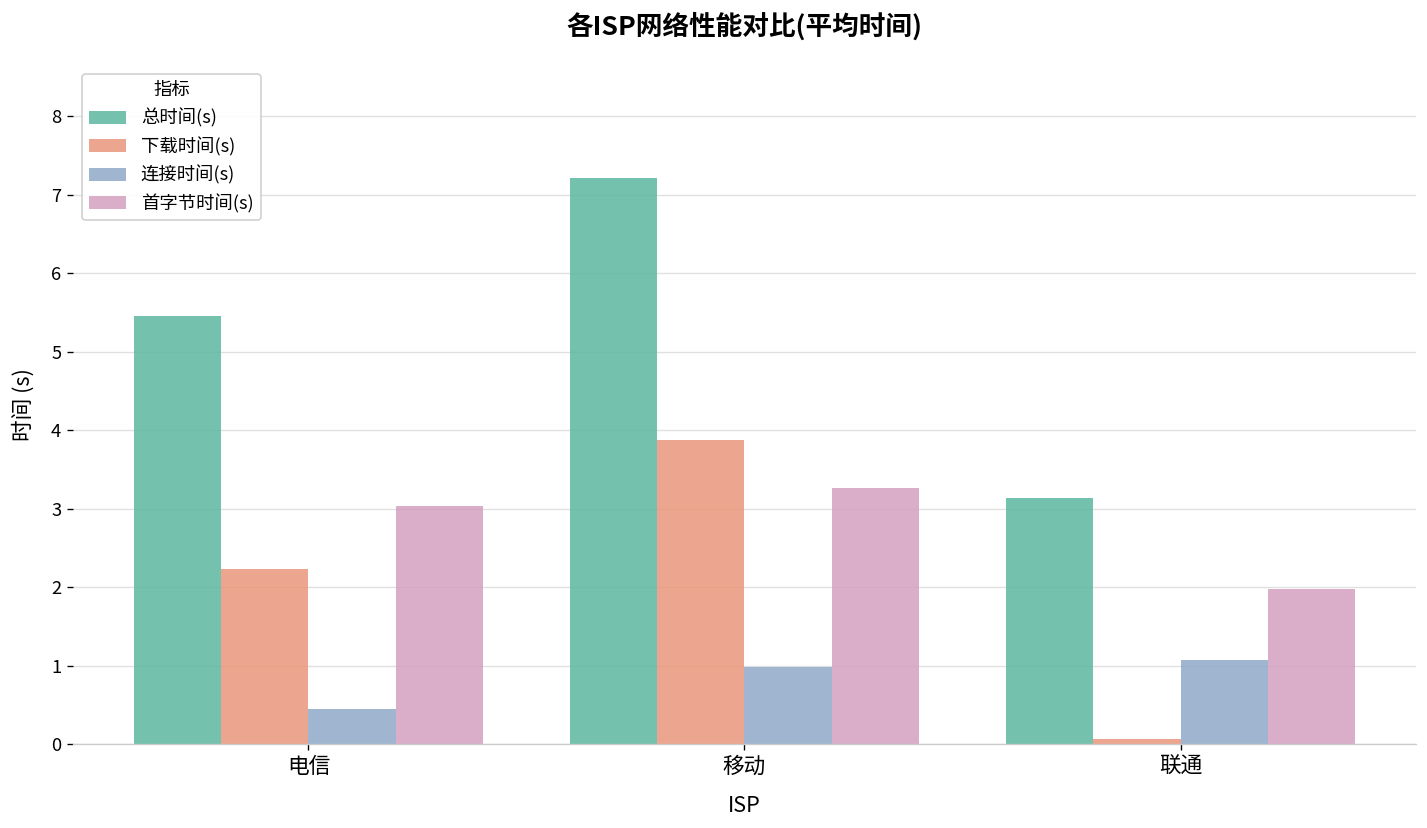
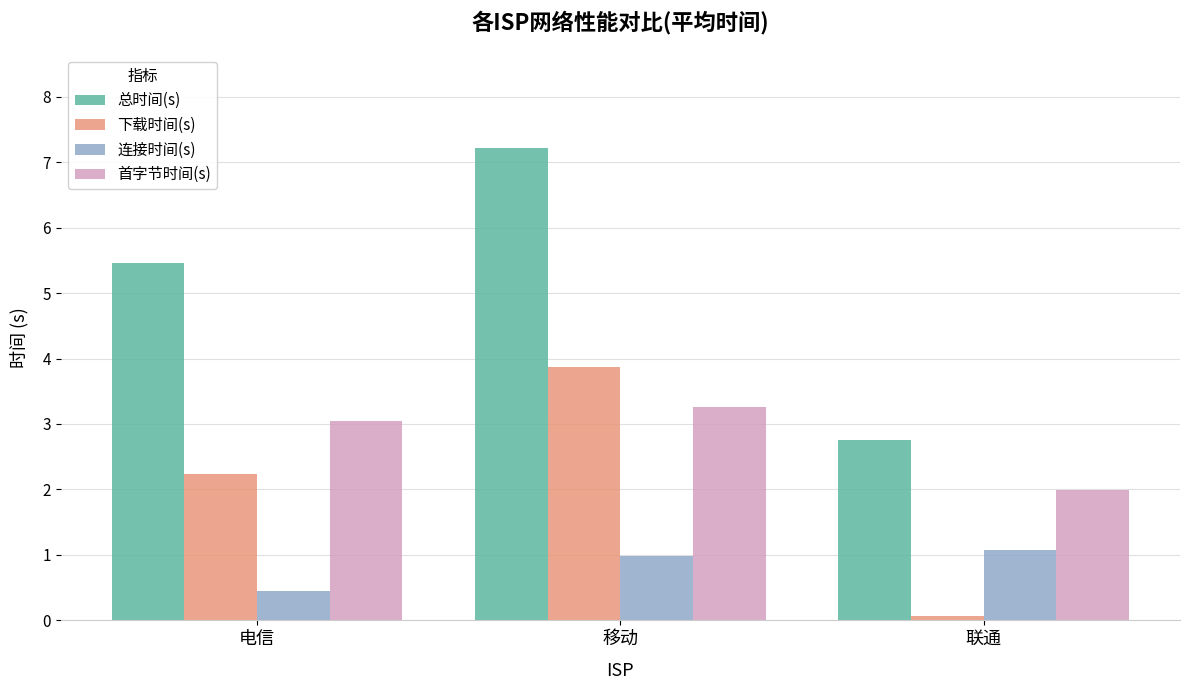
  {
    "总时间(s)": {
      "电信": 5.5,
      "移动": 7.2,
-     "联通": 3.1
+     "联通": 2.8
    },
    "下载时间(s)": {
      "电信": 2.2,
      "移动": 3.9,
      "联通": 0.1
    },
    "连接时间(s)": {
      "电信": 0.4,
      "移动": 1.0,
      "联通": 1.1
    },
    "首字节时间(s)": {
      "电信": 3.0,
      "移动": 3.3,
      "联通": 2.0
    }
  }
